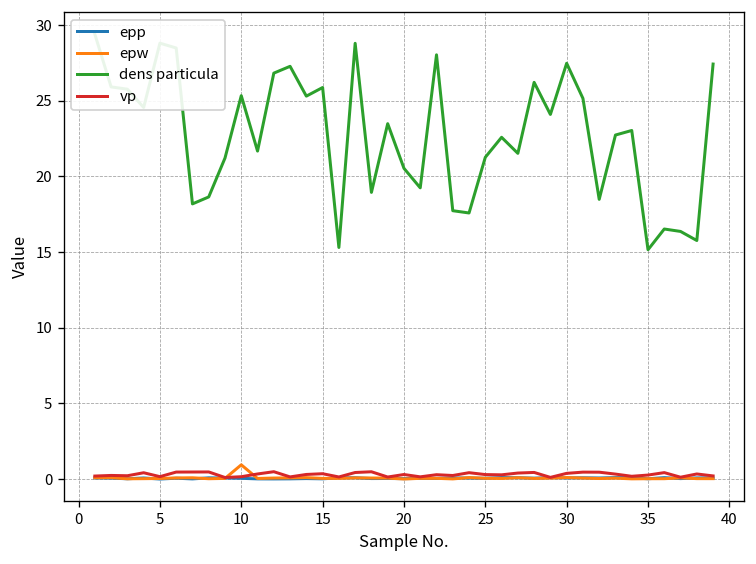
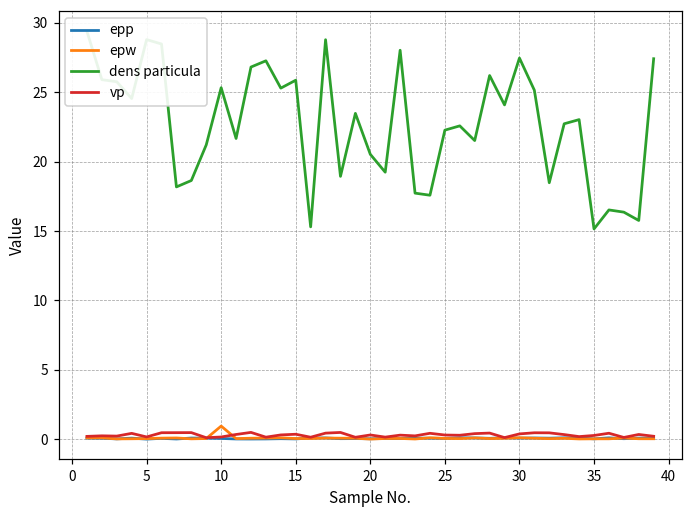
  {
    "epw": {
      "10": 0.9
    },
    "dens particula": {
      "10": 25.3,
      "15": 25.9,
      "20": 20.5,
-     "25": 21.3,
+     "25": 22.3,
      "30": 27.5,
      "35": 15.2
    },
    "vp": {
      "15": 0.4,
      "20": 0.3,
      "25": 0.3,
      "30": 0.4,
      "35": 0.3
    }
  }
